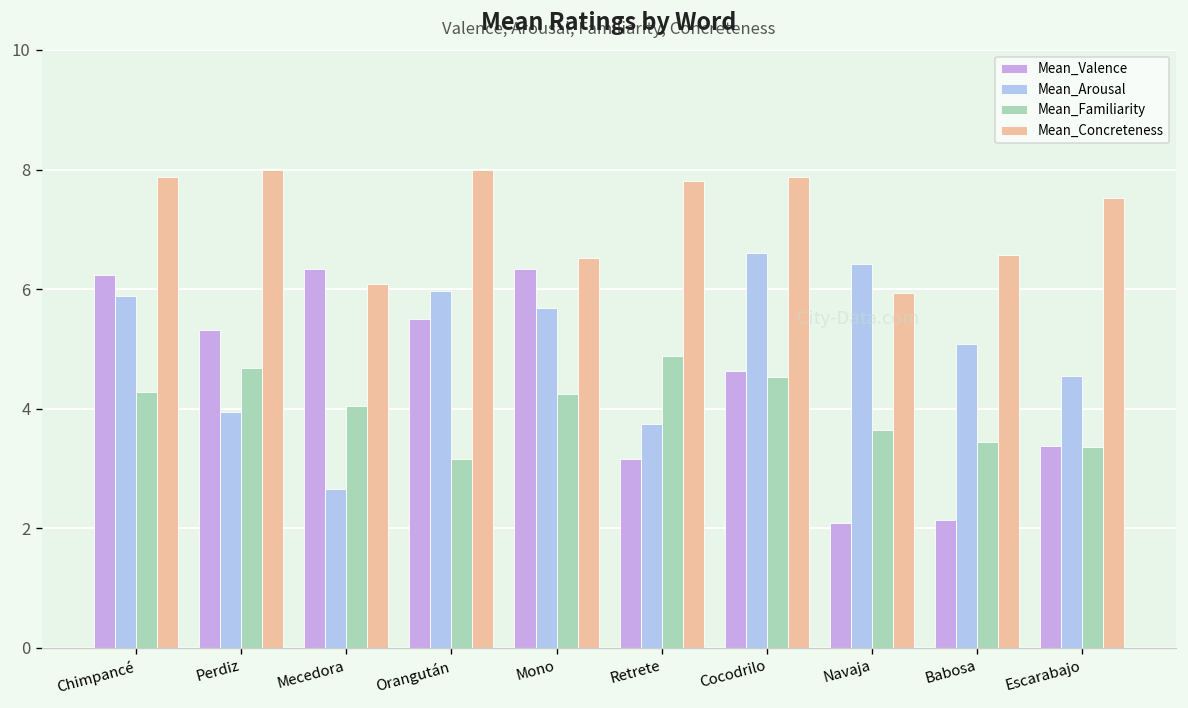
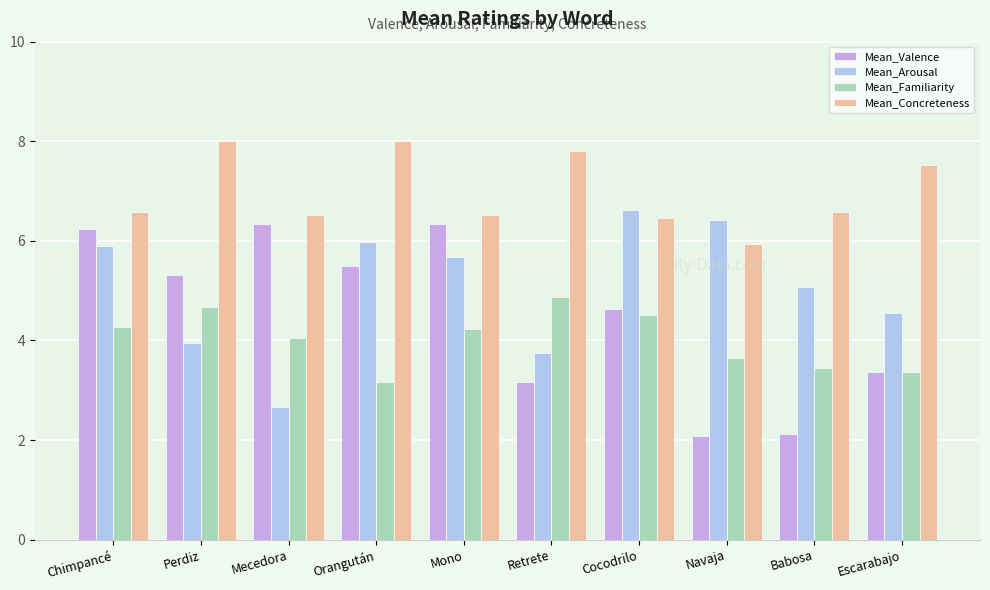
  {
    "Mean_Concreteness": {
-     "Chimpancé": 7.9,
+     "Chimpancé": 6.6,
      "Perdiz": 8.0,
-     "Mecedora": 6.1,
+     "Mecedora": 6.5,
      "Orangután": 8.0,
      "Mono": 6.5,
      "Retrete": 7.8,
-     "Cocodrilo": 7.9,
+     "Cocodrilo": 6.5,
      "Navaja": 5.9,
      "Babosa": 6.6,
      "Escarabajo": 7.5
    }
  }
